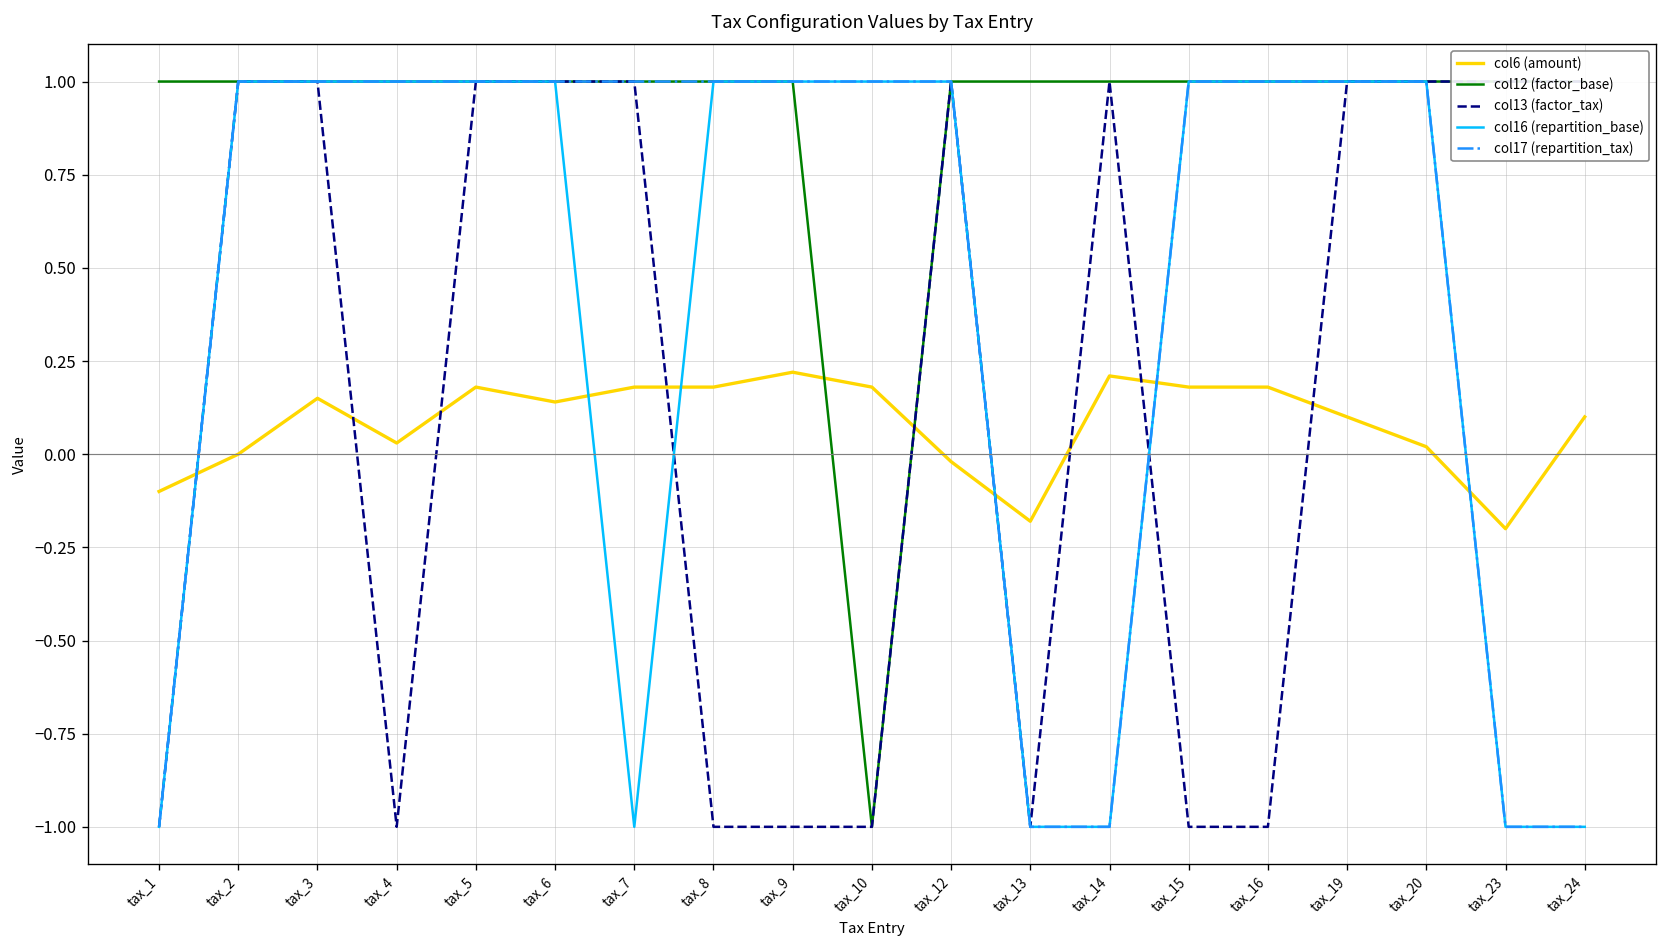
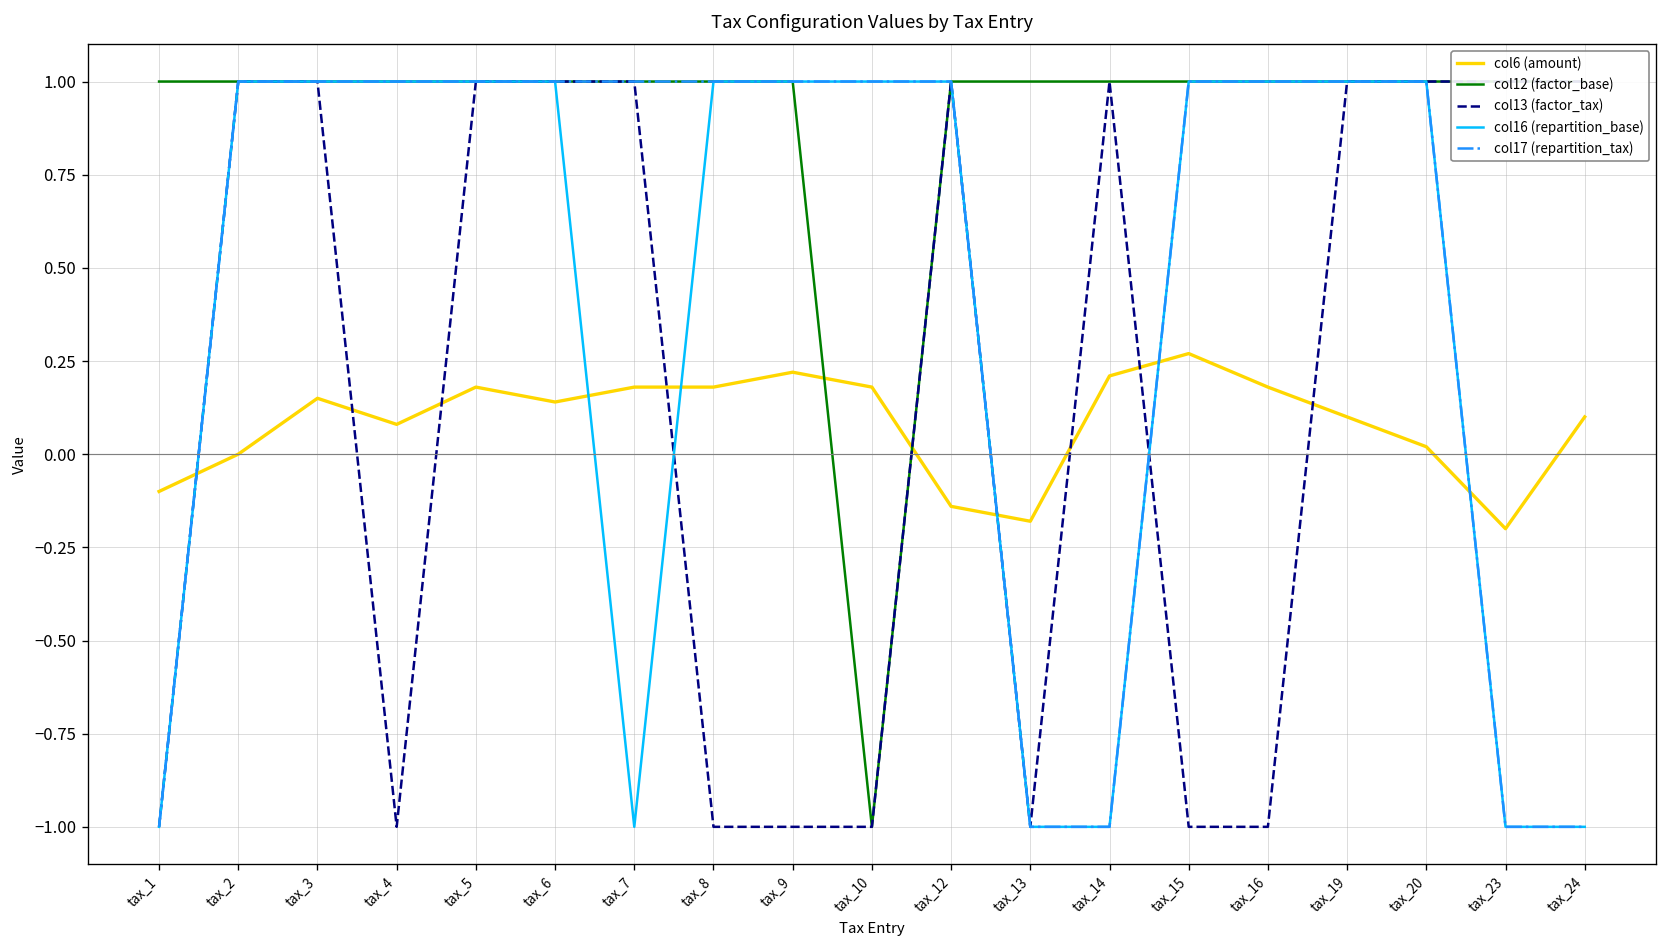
  {
    "col6 (amount)": {
      "tax_1": -0.10,
      "tax_2": 0.00,
      "tax_3": 0.15,
-     "tax_4": 0.03,
+     "tax_4": 0.08,
      "tax_5": 0.18,
      "tax_6": 0.14,
      "tax_7": 0.18,
      "tax_8": 0.18,
      "tax_9": 0.22,
      "tax_10": 0.18,
-     "tax_12": -0.02,
+     "tax_12": -0.14,
      "tax_13": -0.18,
      "tax_14": 0.21,
-     "tax_15": 0.18,
+     "tax_15": 0.27,
      "tax_16": 0.18,
      "tax_19": 0.10,
      "tax_20": 0.02,
      "tax_23": -0.20,
      "tax_24": 0.10
    },
    "col12 (factor_base)": {
      "tax_1": 1.00,
      "tax_13": 1.00
    },
    "col13 (factor_tax)": {
      "tax_4": -1.00,
      "tax_8": -1.00,
      "tax_9": -1.00,
      "tax_15": -1.00,
      "tax_16": -1.00
    }
  }
